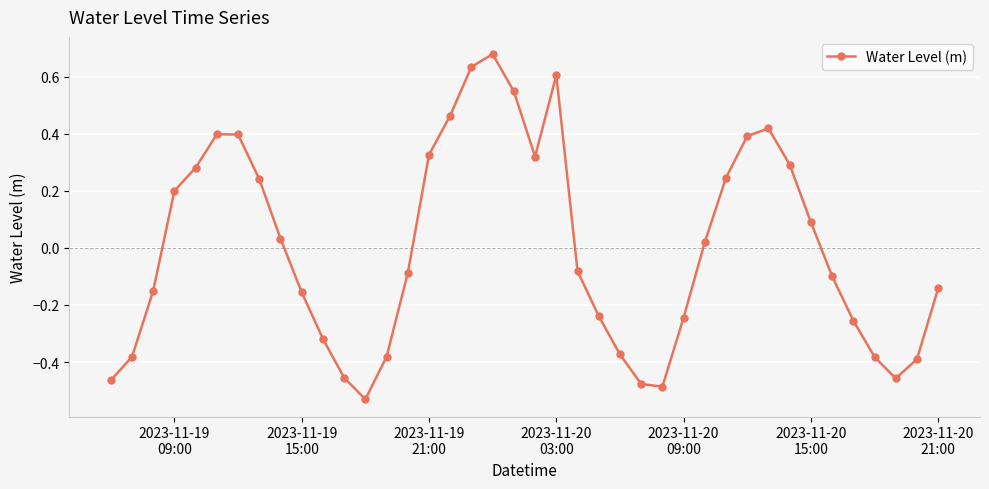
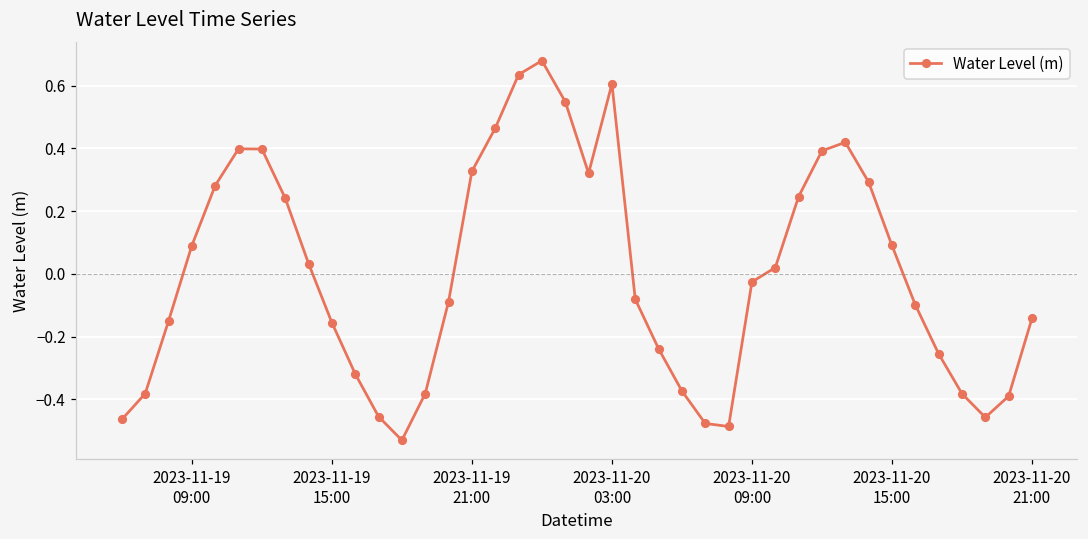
  {
-   "2023-11-19 09:00": 0.20,
+   "2023-11-19 09:00": 0.09,
    "2023-11-19 15:00": -0.16,
    "2023-11-19 21:00": 0.33,
    "2023-11-20 03:00": 0.61,
-   "2023-11-20 09:00": -0.24,
+   "2023-11-20 09:00": -0.03,
    "2023-11-20 15:00": 0.09,
    "2023-11-20 21:00": -0.14
  }
